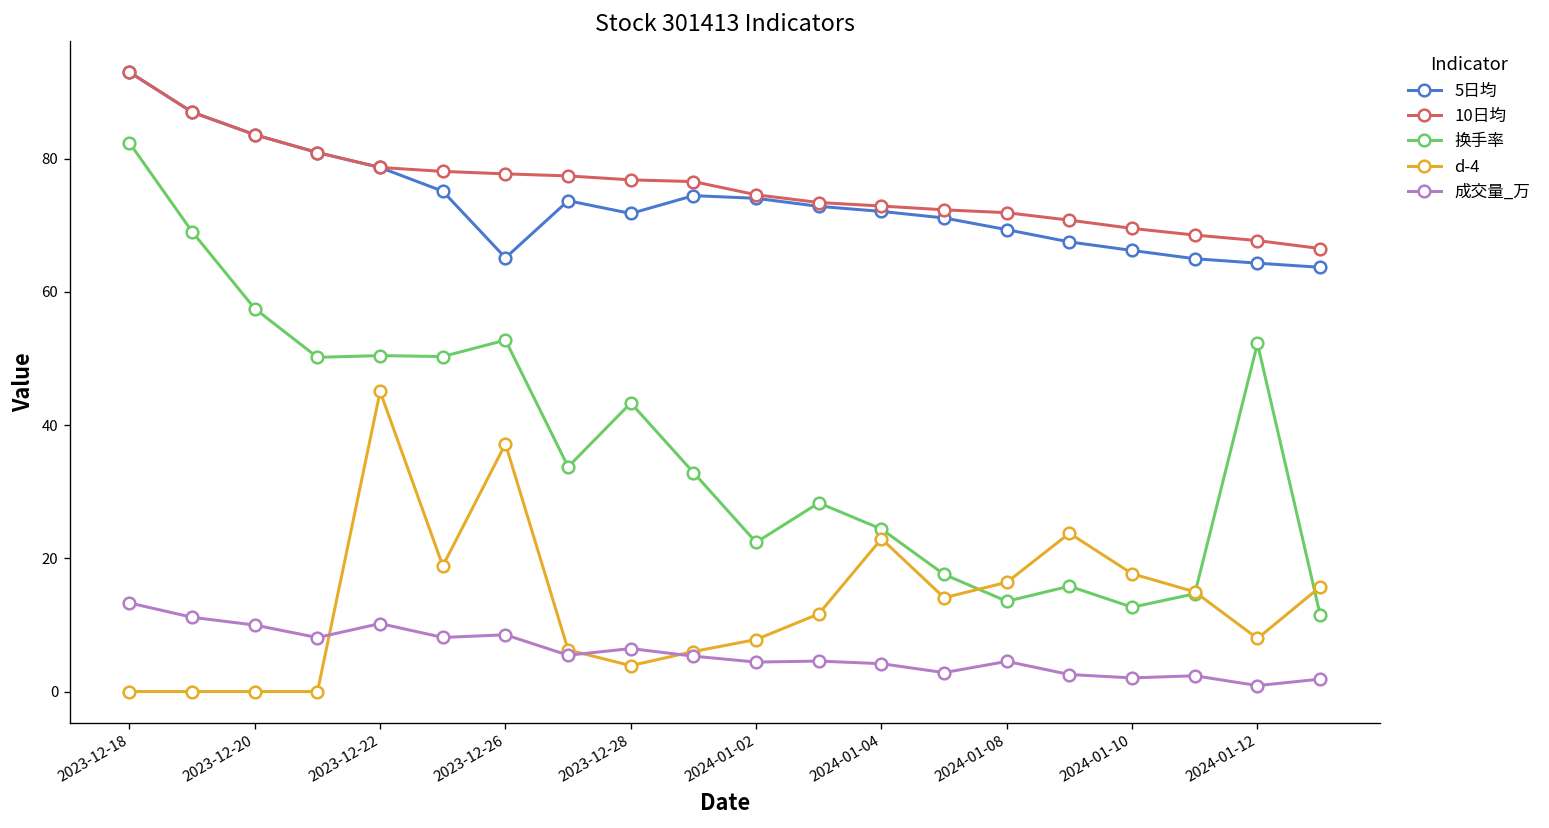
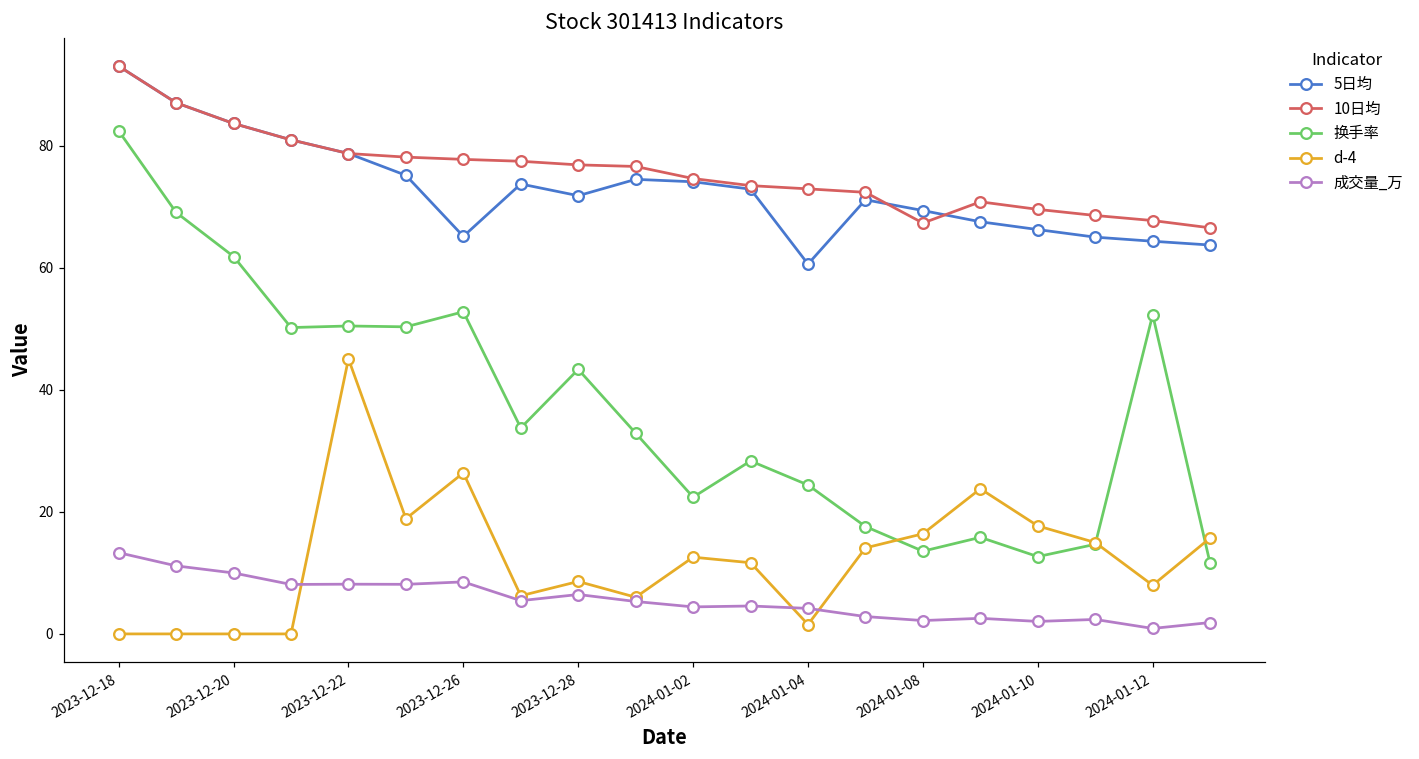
  {
    "5日均": {
      "2023-12-26": 65,
      "2023-12-28": 72,
      "2024-01-02": 74,
-     "2024-01-04": 72,
+     "2024-01-04": 61,
      "2024-01-08": 69,
      "2024-01-10": 66,
      "2024-01-12": 64
    },
    "10日均": {
      "2023-12-26": 78,
      "2023-12-28": 77,
      "2024-01-02": 75,
      "2024-01-04": 73,
-     "2024-01-08": 72,
+     "2024-01-08": 67,
      "2024-01-10": 70,
      "2024-01-12": 68
    },
    "换手率": {
      "2023-12-18": 82,
-     "2023-12-20": 57,
+     "2023-12-20": 62,
      "2023-12-22": 50,
      "2023-12-26": 53,
      "2023-12-28": 43,
      "2024-01-02": 22,
      "2024-01-04": 24,
      "2024-01-08": 14,
      "2024-01-10": 13,
      "2024-01-12": 52
    },
    "d-4": {
      "2023-12-18": 0,
      "2023-12-20": 0,
      "2023-12-22": 45,
-     "2023-12-26": 37,
-     "2023-12-28": 4,
-     "2024-01-02": 8,
-     "2024-01-04": 23,
+     "2023-12-26": 26,
+     "2023-12-28": 9,
+     "2024-01-02": 13,
+     "2024-01-04": 2,
      "2024-01-08": 16,
      "2024-01-10": 18,
      "2024-01-12": 8
    },
    "成交量_万": {
      "2023-12-18": 13,
      "2023-12-20": 10,
-     "2023-12-22": 10,
+     "2023-12-22": 8,
      "2023-12-26": 9,
      "2023-12-28": 6,
      "2024-01-02": 4,
      "2024-01-04": 4,
-     "2024-01-08": 5,
+     "2024-01-08": 2,
      "2024-01-10": 2,
      "2024-01-12": 1
    }
  }
